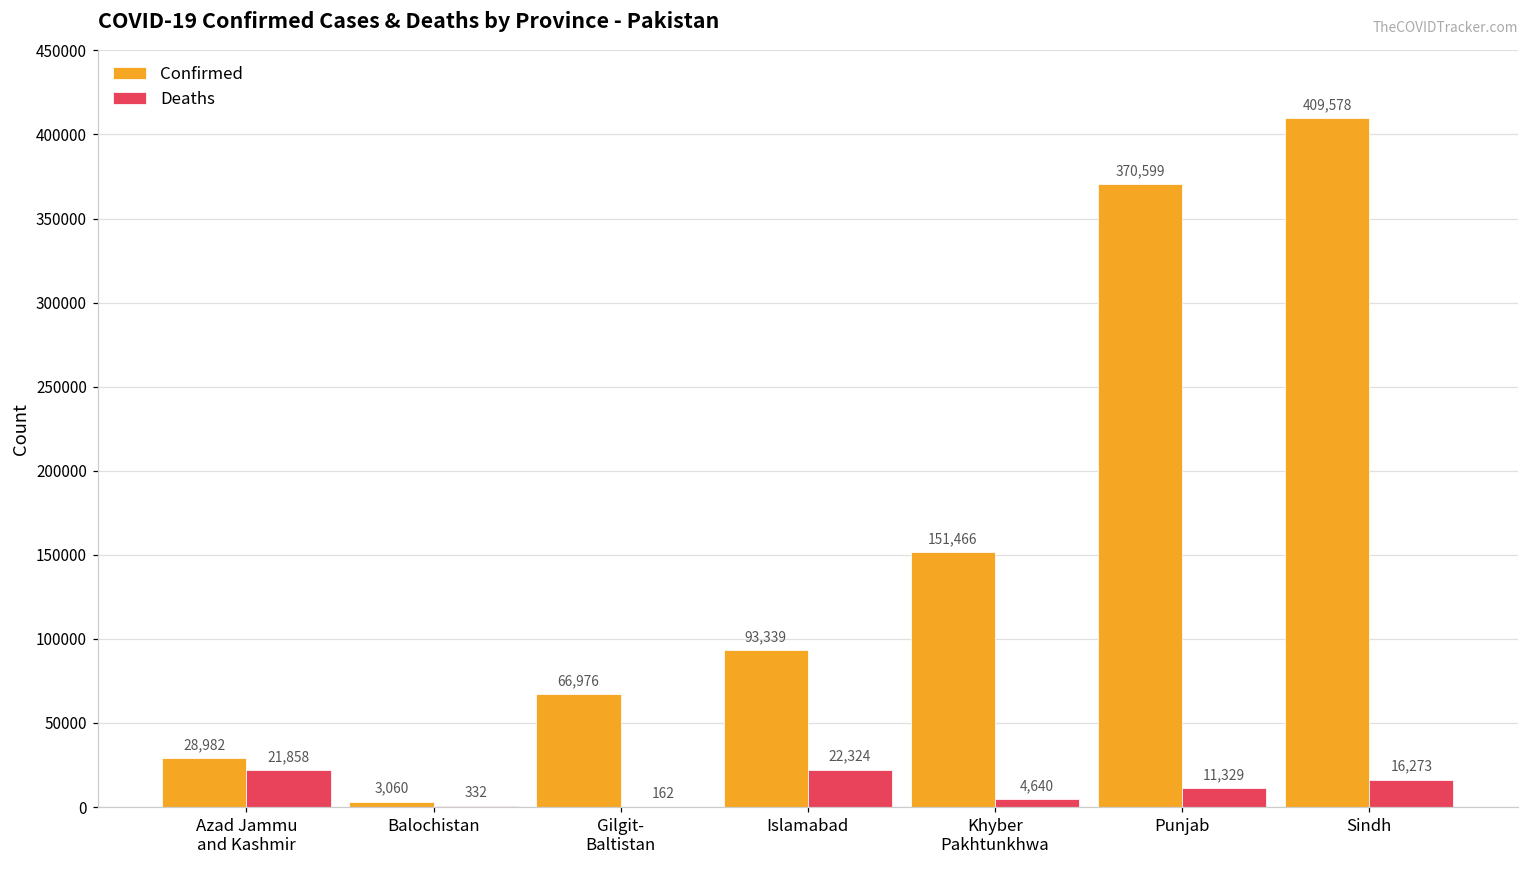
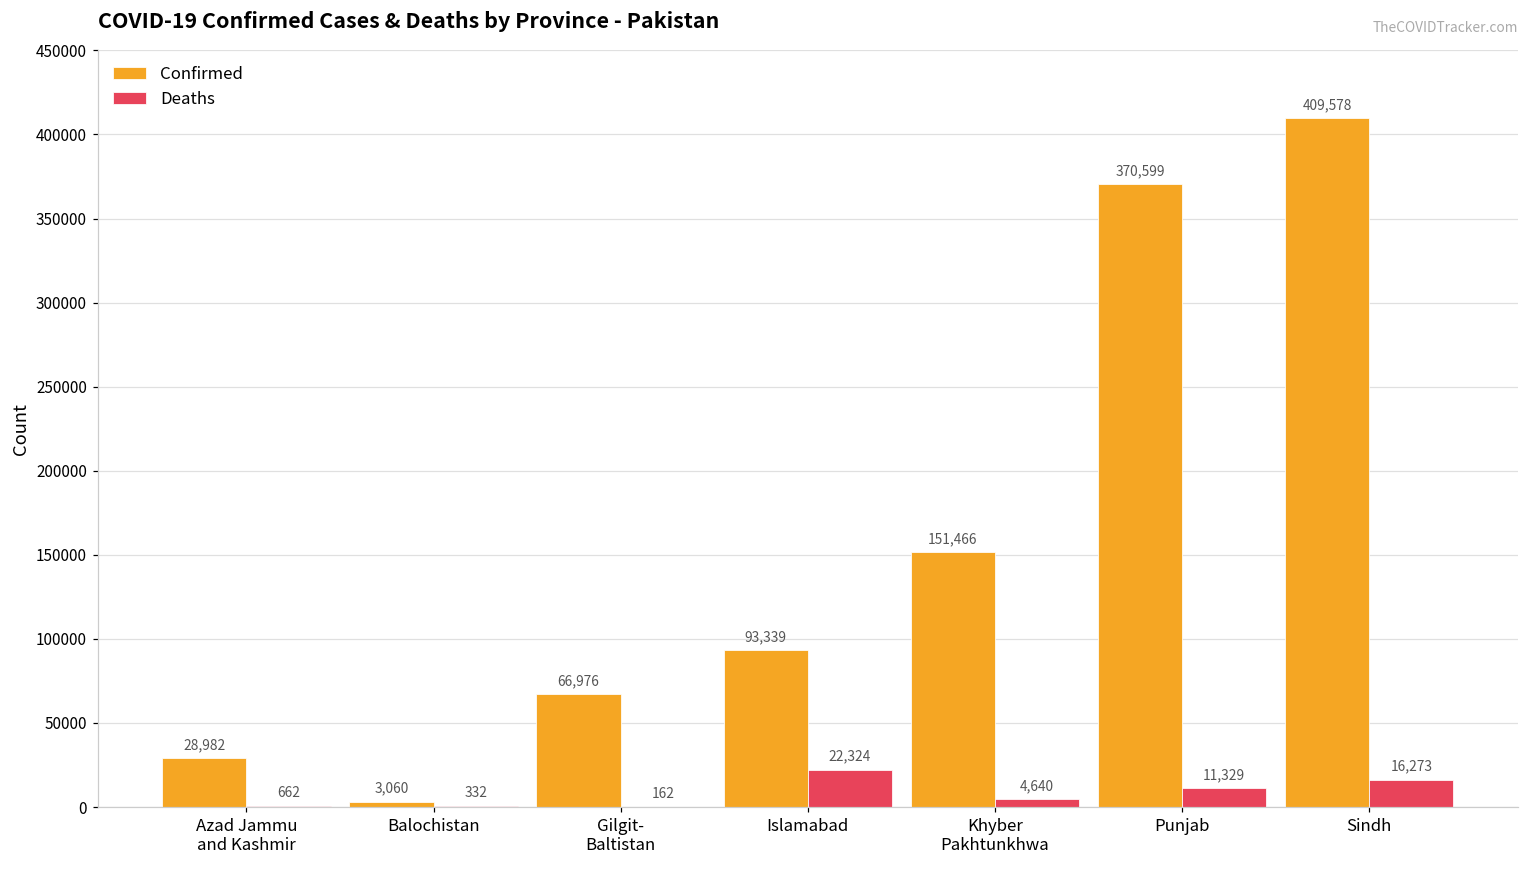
  {
    "Confirmed": {
      "Azad Jammu and Kashmir": "28,982",
      "Balochistan": "3,060",
      "Gilgit- Baltistan": "66,976",
      "Islamabad": "93,339",
      "Khyber Pakhtunkhwa": "151,466",
      "Punjab": "370,599",
      "Sindh": "409,578"
    },
    "Deaths": {
-     "Azad Jammu and Kashmir": "21,858",
+     "Azad Jammu and Kashmir": "662",
      "Balochistan": "332",
      "Gilgit- Baltistan": "162",
      "Islamabad": "22,324",
      "Khyber Pakhtunkhwa": "4,640",
      "Punjab": "11,329",
      "Sindh": "16,273"
    }
  }
